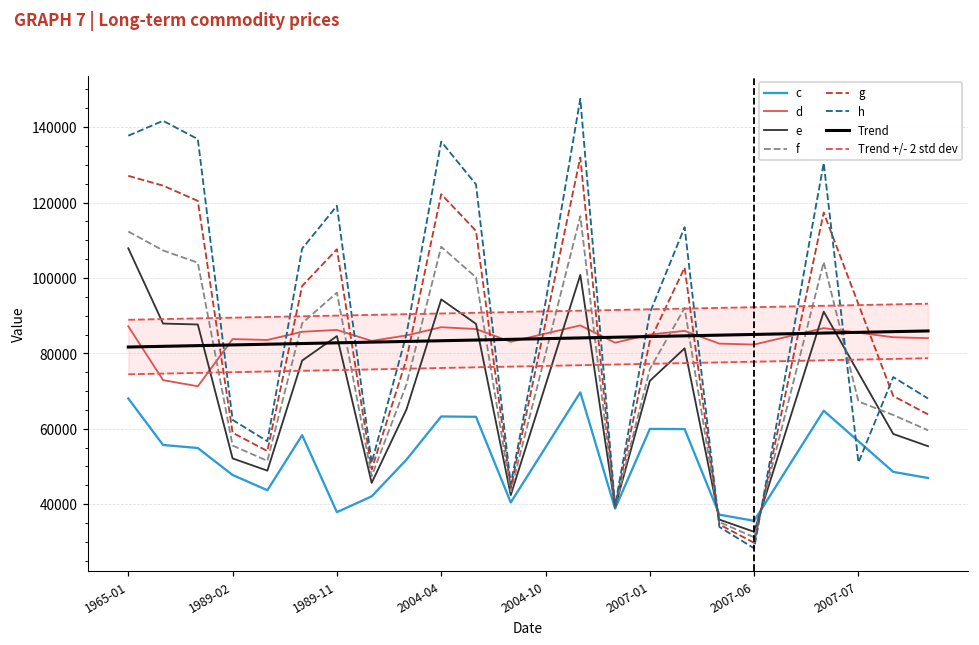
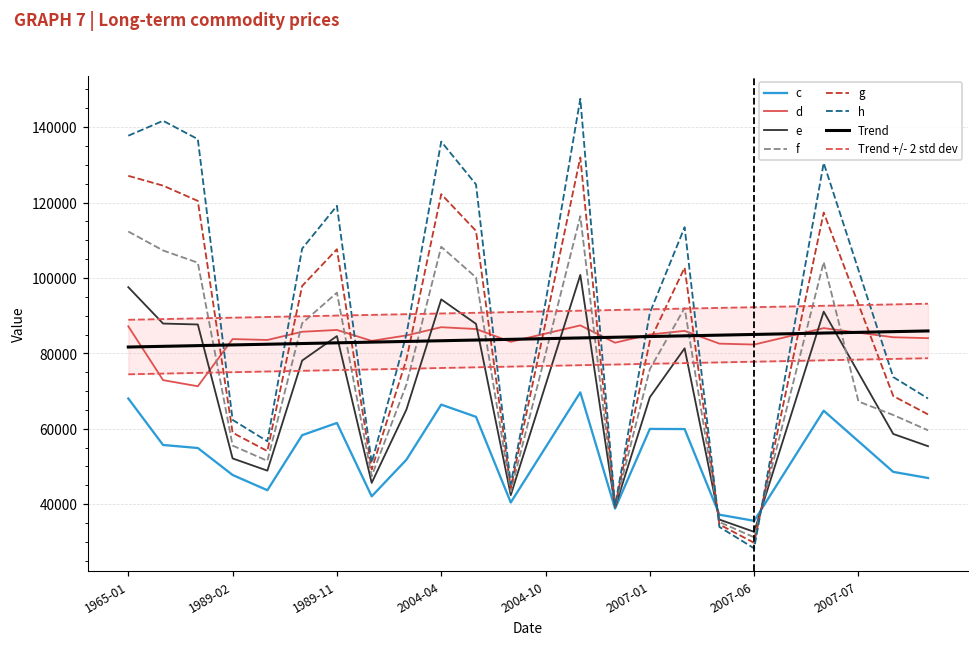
  {
    "c": {
      "1965-01": 68000,
      "1989-02": 48000,
-     "1989-11": 38000,
-     "2004-04": 63000,
+     "1989-11": 62000,
+     "2004-04": 66000,
      "2004-10": 55000,
      "2007-01": 60000,
      "2007-06": 36000,
      "2007-07": 57000
    },
    "e": {
-     "1965-01": 108000,
+     "1965-01": 98000,
      "1989-02": 52000,
      "1989-11": 85000,
      "2004-04": 94000,
      "2004-10": 72000,
-     "2007-01": 73000,
+     "2007-01": 68000,
      "2007-06": 33000,
      "2007-07": 75000
    },
    "f": {
      "1965-01": 112000,
      "1989-02": 56000,
      "1989-11": 96000,
      "2004-04": 108000,
      "2004-10": 80000,
      "2007-01": 76000,
      "2007-06": 31000,
      "2007-07": 67000
    },
    "h": {
      "1965-01": 138000,
      "1989-02": 62000,
      "1989-11": 119000,
      "2004-04": 136000,
      "2004-10": 94000,
      "2007-01": 91000,
      "2007-06": 28000,
-     "2007-07": 51000
+     "2007-07": 102000
    },
    "Trend": {
      "1965-01": 82000,
      "1989-02": 82000,
      "1989-11": 83000,
      "2004-04": 83000,
      "2004-10": 84000,
      "2007-06": 85000
    }
  }
